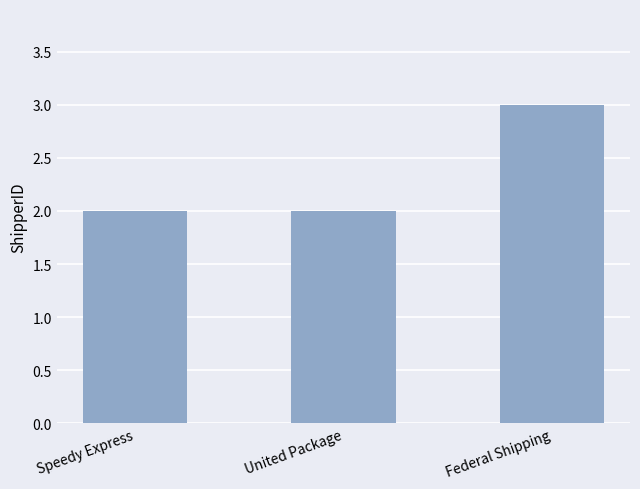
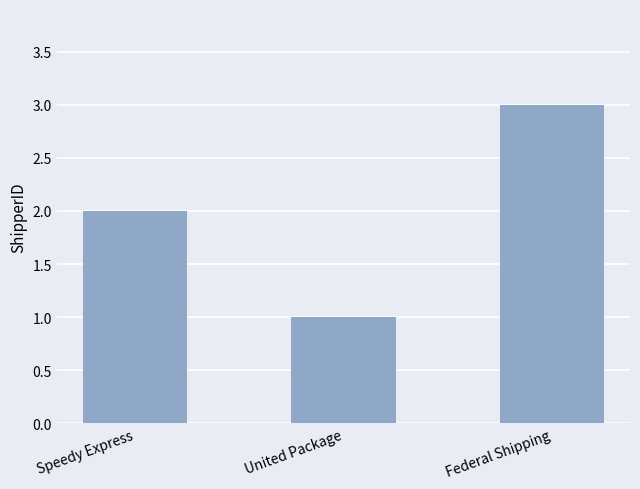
  {
    "Speedy Express": 2,
-   "United Package": 2,
+   "United Package": 1,
    "Federal Shipping": 3
  }
